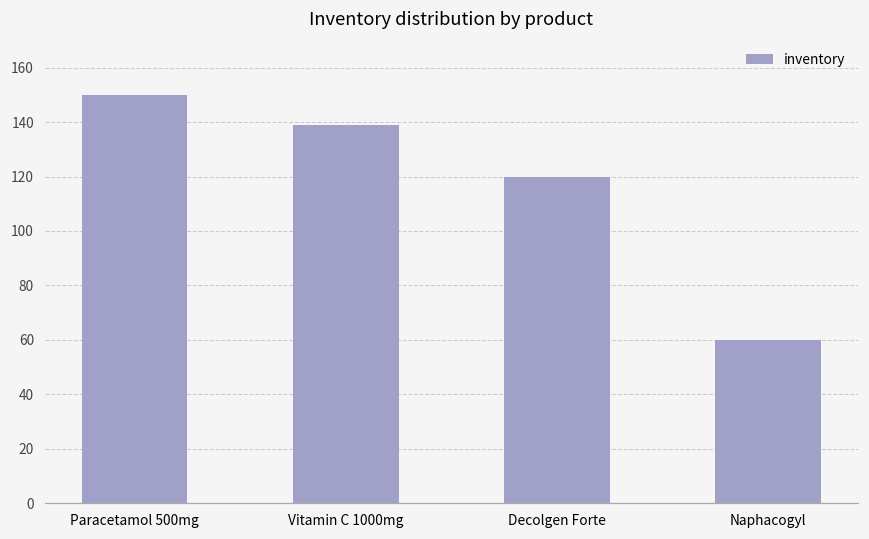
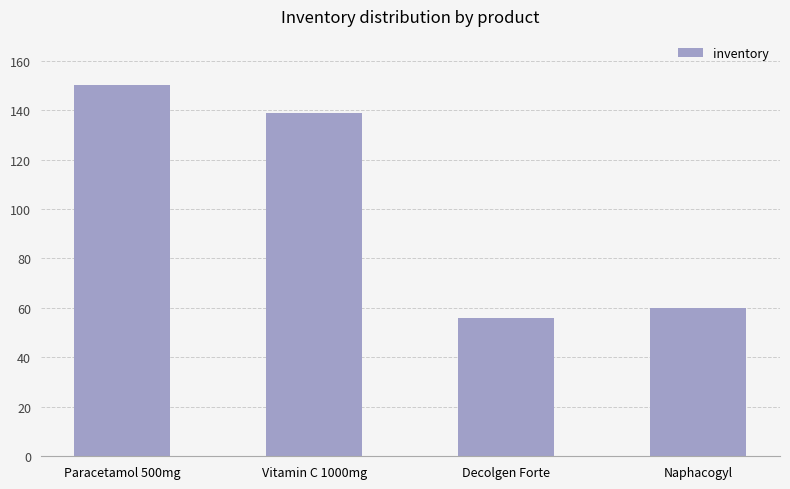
  {
    "Paracetamol 500mg": 150,
    "Vitamin C 1000mg": 139,
-   "Decolgen Forte": 120,
+   "Decolgen Forte": 56,
    "Naphacogyl": 60
  }
